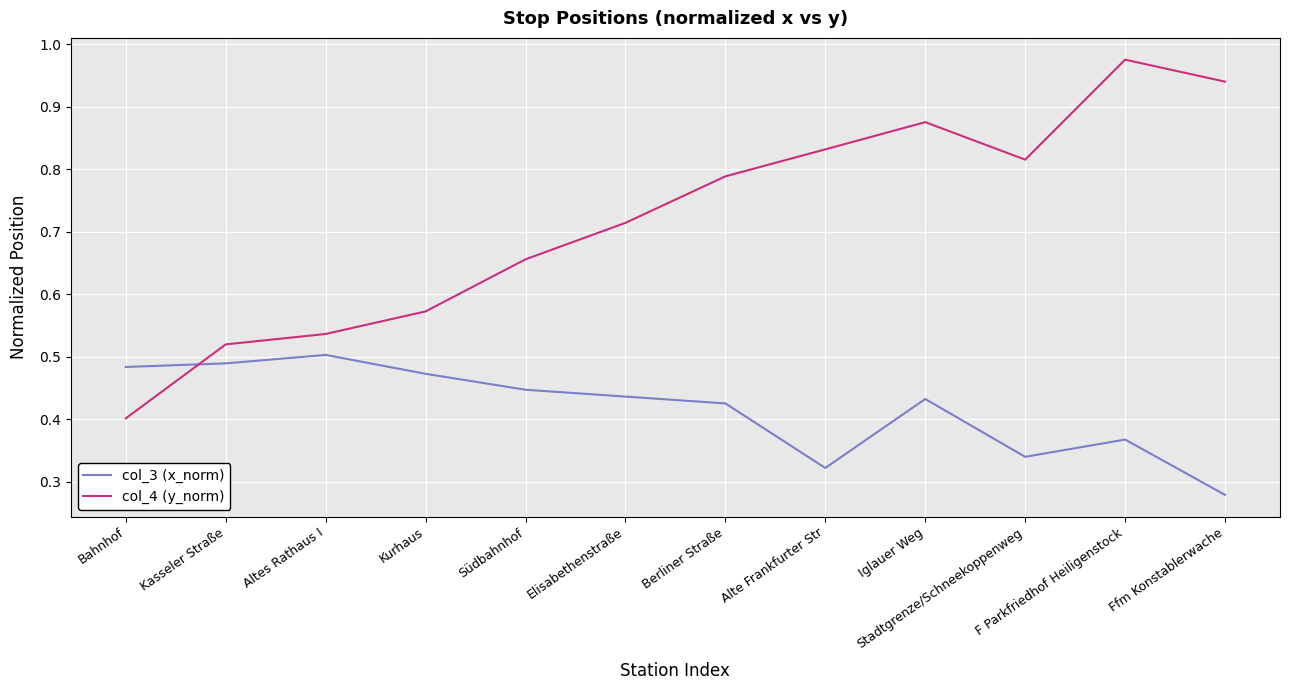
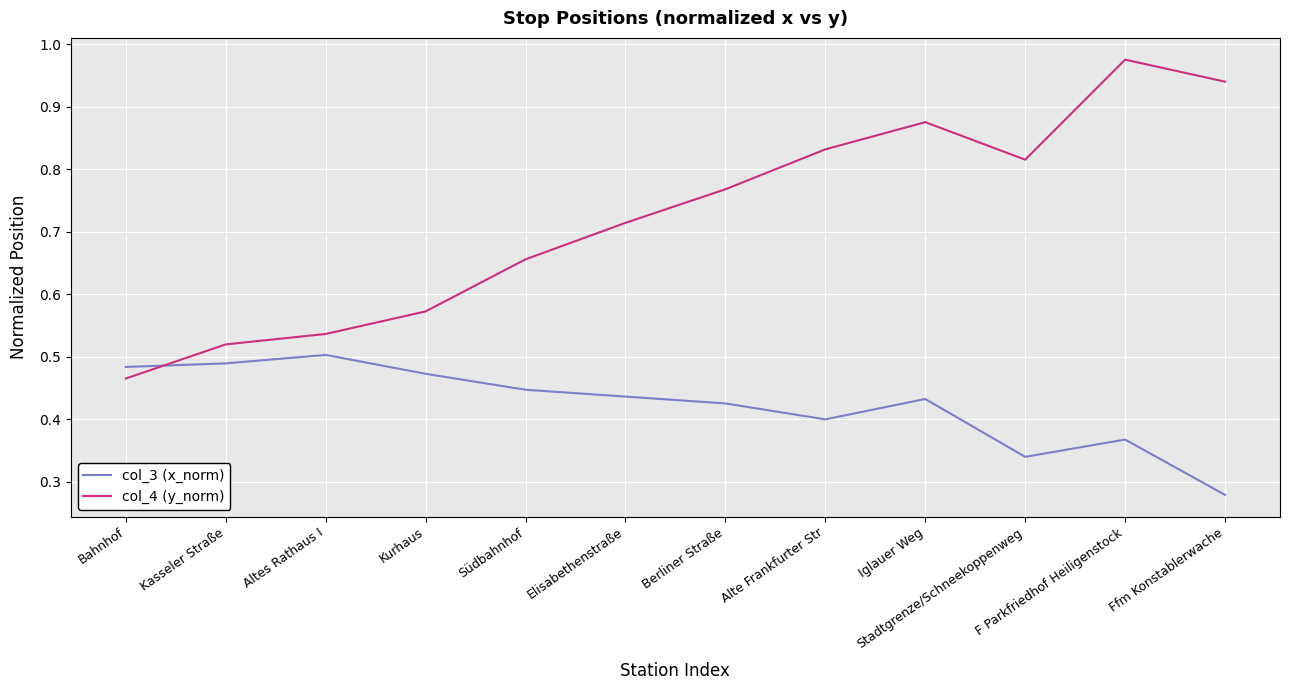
  {
    "col_3 (x_norm)": {
      "Bahnhof": 0.48,
      "Kasseler Straße": 0.49,
      "Altes Rathaus I": 0.50,
      "Kurhaus": 0.47,
      "Südbahnhof": 0.45,
      "Elisabethenstraße": 0.44,
      "Berliner Straße": 0.43,
-     "Alte Frankfurter Str": 0.32,
+     "Alte Frankfurter Str": 0.40,
      "Iglauer Weg": 0.43,
      "Stadtgrenze/Schneekoppenweg": 0.34,
      "F Parkfriedhof Heiligenstock": 0.37,
      "Ffm Konstablerwache": 0.28
    },
    "col_4 (y_norm)": {
-     "Bahnhof": 0.40,
+     "Bahnhof": 0.46,
      "Kasseler Straße": 0.52,
      "Altes Rathaus I": 0.54,
      "Kurhaus": 0.57,
      "Südbahnhof": 0.66,
      "Elisabethenstraße": 0.71,
-     "Berliner Straße": 0.79,
+     "Berliner Straße": 0.77,
      "Alte Frankfurter Str": 0.83,
      "Iglauer Weg": 0.88,
      "Stadtgrenze/Schneekoppenweg": 0.82,
      "F Parkfriedhof Heiligenstock": 0.98,
      "Ffm Konstablerwache": 0.94
    }
  }
